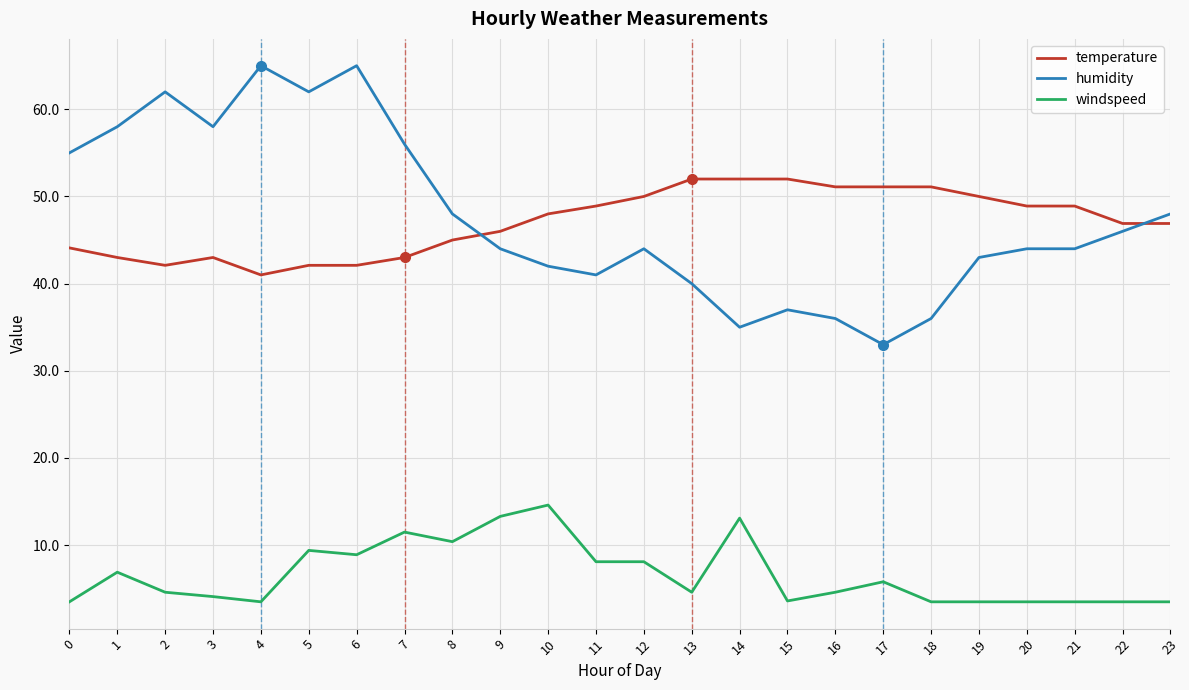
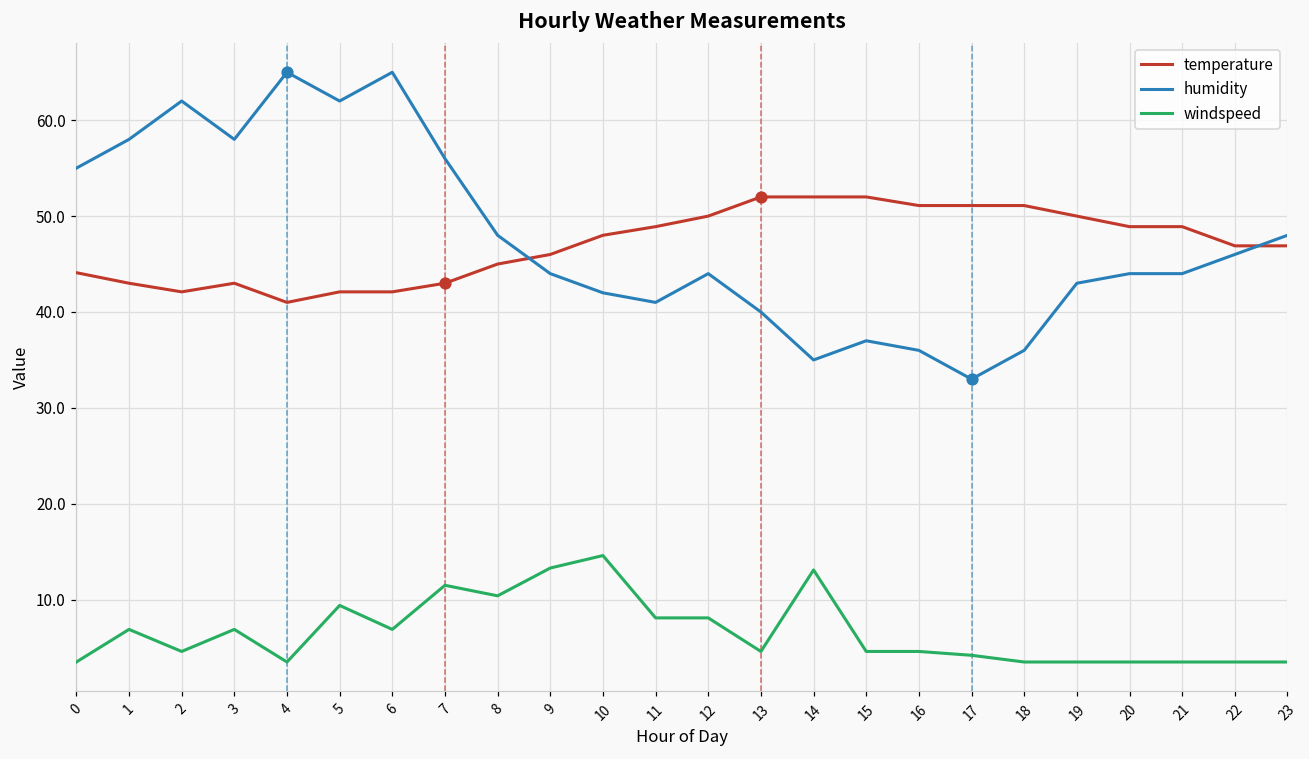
  {
    "windspeed": {
      "0": 4,
      "1": 7,
      "2": 5,
-     "3": 4,
+     "3": 7,
      "4": 4,
      "5": 9,
-     "6": 9,
+     "6": 7,
      "7": 12,
      "8": 10,
      "9": 13,
      "10": 15,
      "11": 8,
      "12": 8,
      "13": 5,
      "14": 13,
-     "15": 4,
+     "15": 5,
      "16": 5,
-     "17": 6,
+     "17": 4,
      "18": 4,
      "19": 4,
      "20": 4,
      "21": 4,
      "22": 4,
      "23": 4
    }
  }
